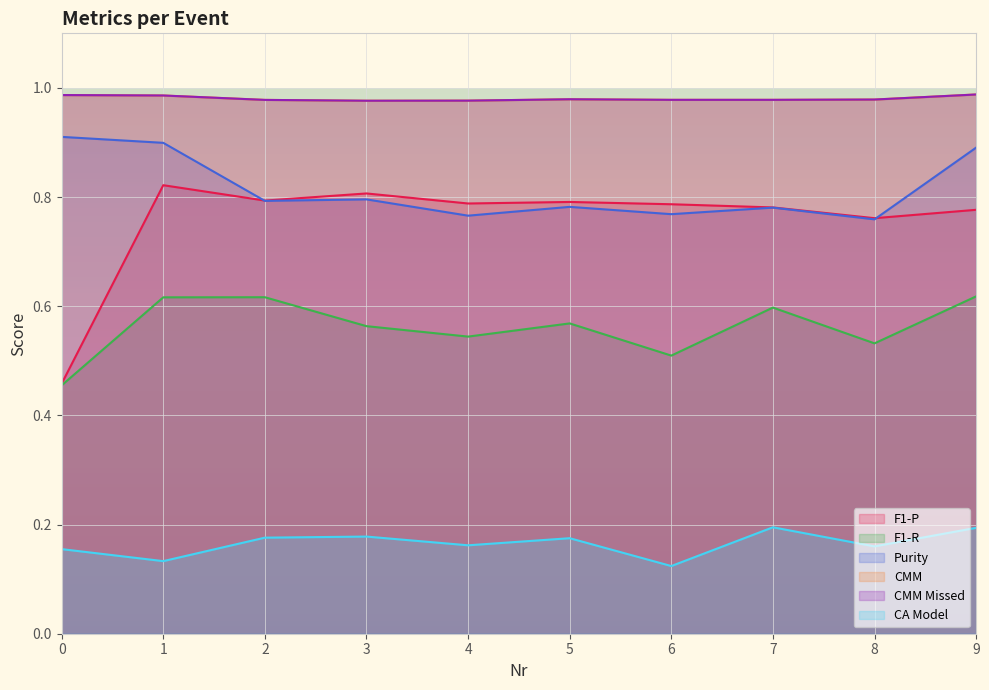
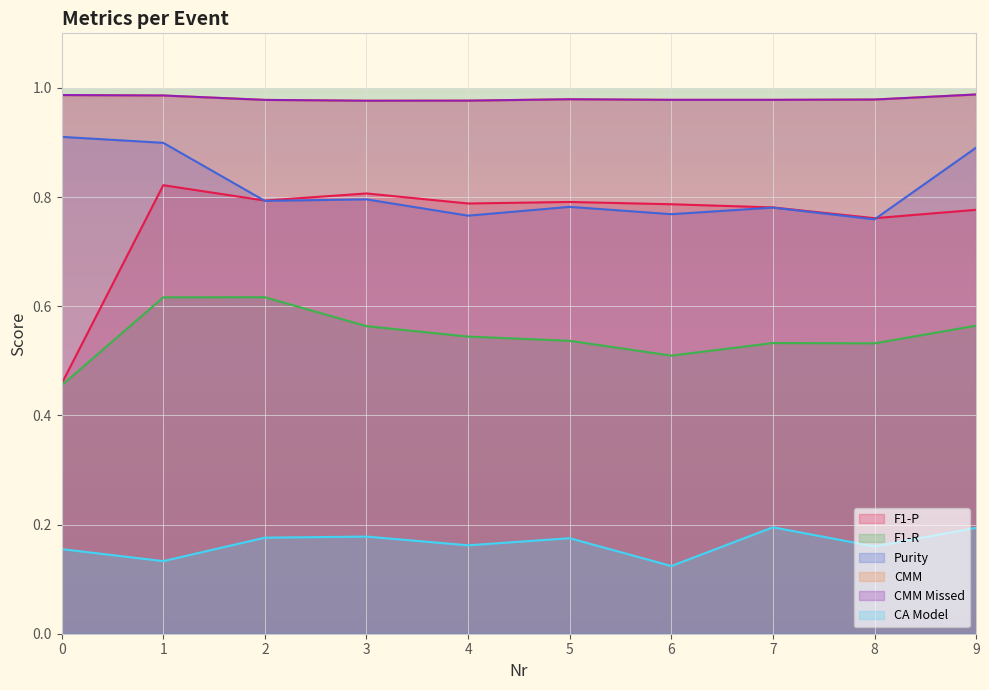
  {
    "F1-R": {
      "1": 0.62,
      "2": 0.62,
      "3": 0.56,
      "4": 0.54,
-     "5": 0.57,
+     "5": 0.54,
      "6": 0.51,
-     "7": 0.60,
+     "7": 0.53,
      "8": 0.53,
-     "9": 0.62
+     "9": 0.56
    }
  }
